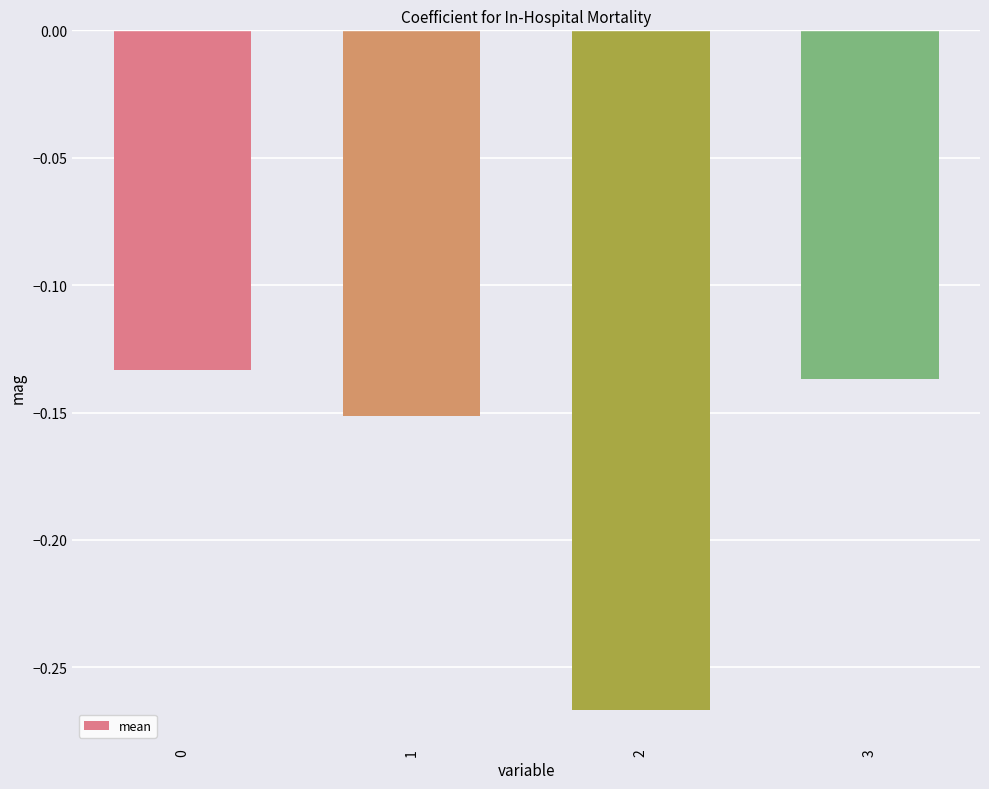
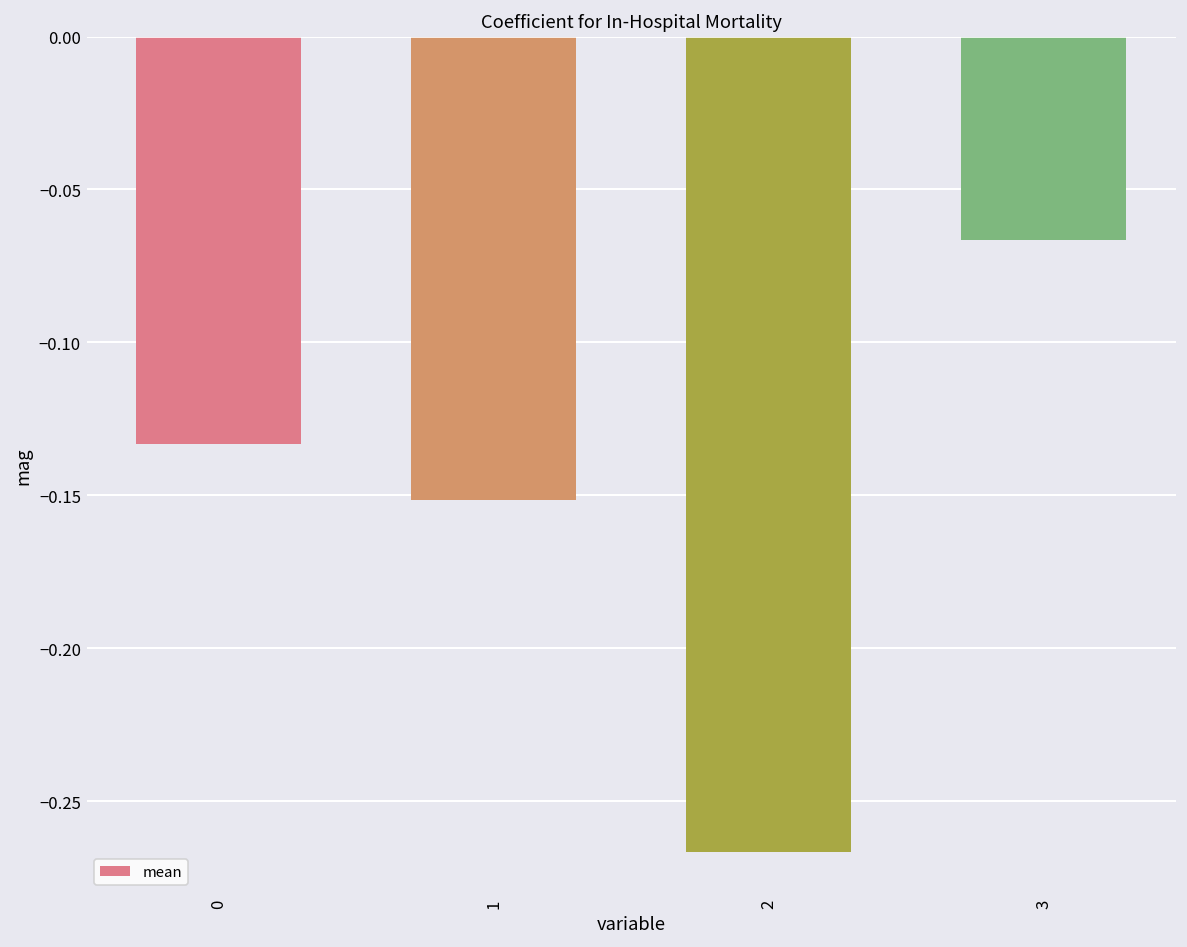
  {
    "0": -0.133,
    "1": -0.151,
    "2": -0.267,
-   "3": -0.137
+   "3": -0.067
  }
